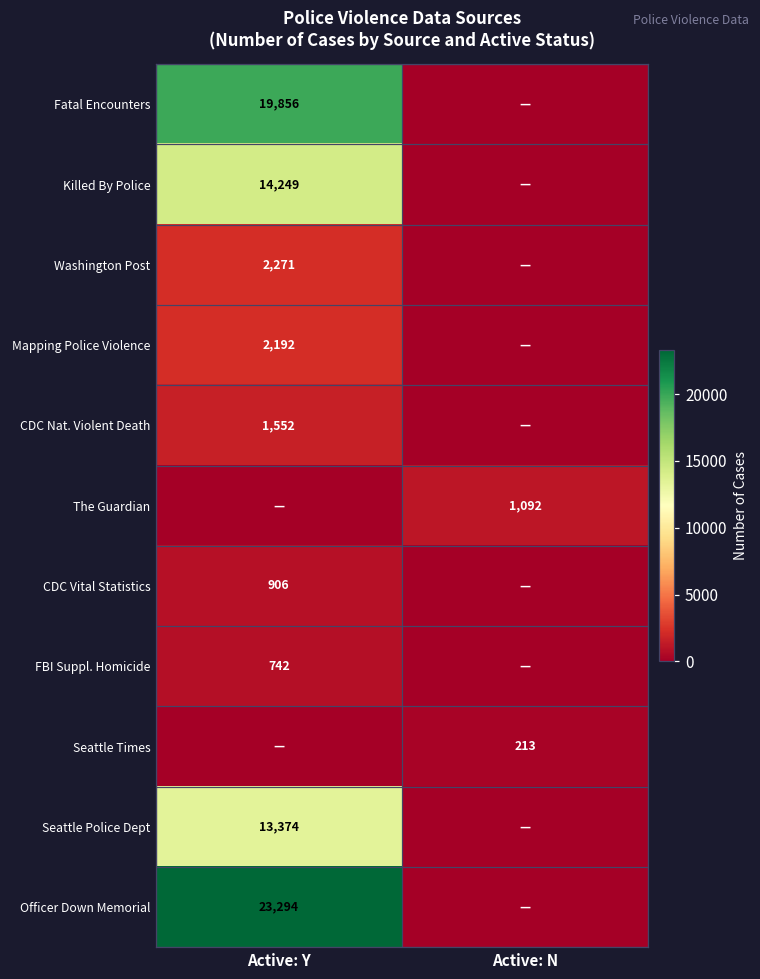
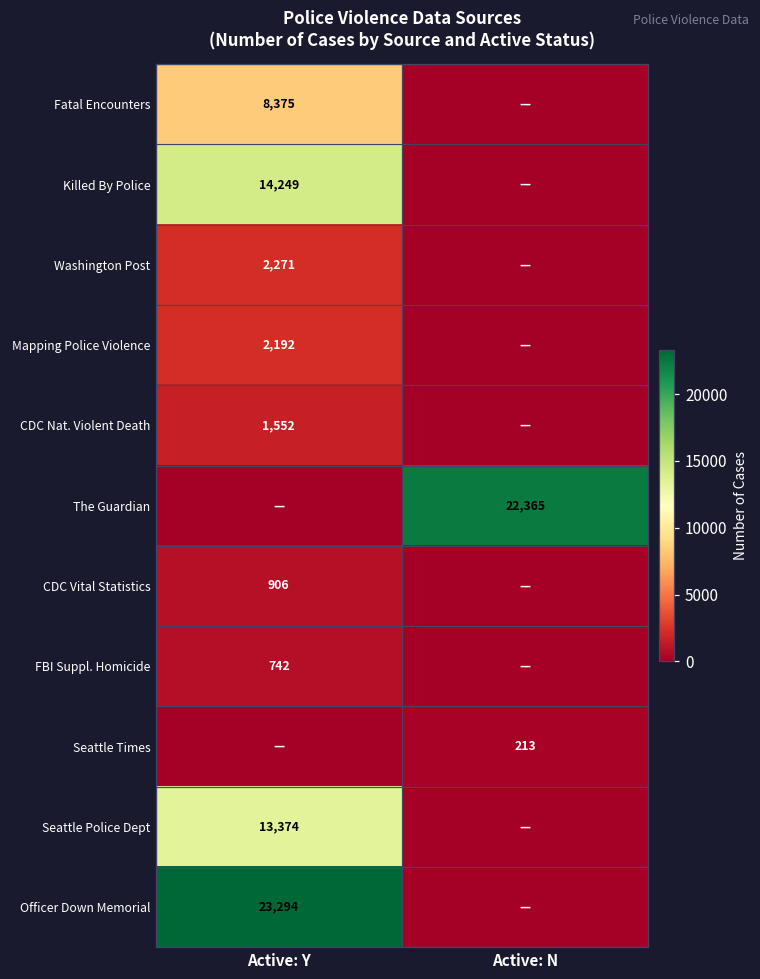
  {
    "Fatal Encounters": {
-     "Active: Y": "19,856"
+     "Active: Y": "8,375"
    },
    "Killed By Police": {
      "Active: Y": "14,249"
    },
    "Washington Post": {
      "Active: Y": "2,271"
    },
    "Mapping Police Violence": {
      "Active: Y": "2,192"
    },
    "CDC Nat. Violent Death": {
      "Active: Y": "1,552"
    },
    "The Guardian": {
-     "Active: N": "1,092"
+     "Active: N": "22,365"
    },
    "CDC Vital Statistics": {
      "Active: Y": "906"
    },
    "FBI Suppl. Homicide": {
      "Active: Y": "742"
    },
    "Seattle Times": {
      "Active: N": "213"
    },
    "Seattle Police Dept": {
      "Active: Y": "13,374"
    },
    "Officer Down Memorial": {
      "Active: Y": "23,294"
    }
  }
